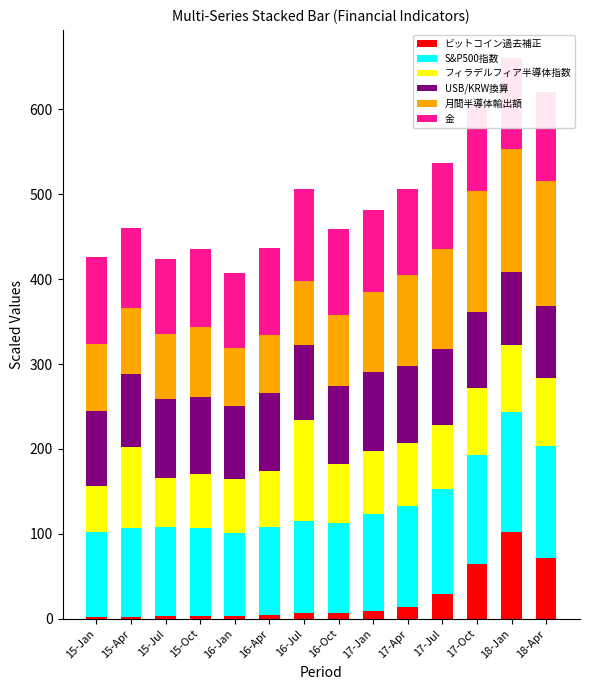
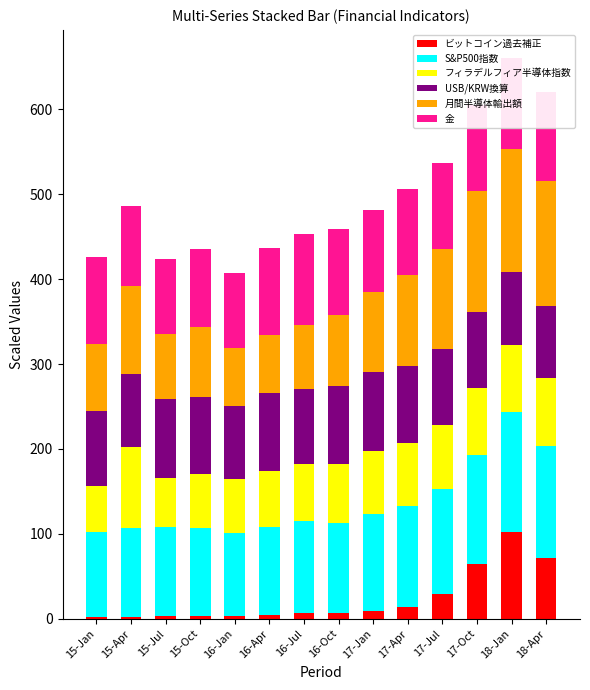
  {
    "ビットコイン過去補正": {
      "15-Oct": 0,
      "16-Jan": 0,
      "16-Apr": 0,
      "16-Jul": 10,
      "16-Oct": 10,
      "17-Jan": 10,
      "17-Apr": 10,
      "17-Jul": 30,
      "17-Oct": 60,
      "18-Jan": 100,
      "18-Apr": 70
    },
    "S&P500指数": {
      "15-Jan": 100,
      "15-Apr": 100,
      "15-Jul": 110,
      "15-Oct": 100,
      "16-Jan": 100,
      "16-Apr": 100,
      "16-Jul": 110,
      "16-Oct": 110,
      "17-Jan": 110,
      "17-Apr": 120,
      "17-Jul": 120,
      "17-Oct": 130,
      "18-Jan": 140,
      "18-Apr": 130
    },
    "フィラデルフィア半導体指数": {
      "15-Jan": 60,
      "15-Apr": 100,
      "15-Jul": 60,
      "15-Oct": 60,
      "16-Jan": 60,
      "16-Apr": 70,
-     "16-Jul": 120,
+     "16-Jul": 70,
      "16-Oct": 70,
      "17-Jan": 70,
      "17-Apr": 70,
      "17-Jul": 80,
      "17-Oct": 80,
      "18-Jan": 80,
      "18-Apr": 80
    },
    "USB/KRW換算": {
      "15-Jan": 90,
      "15-Apr": 90,
      "15-Jul": 90,
      "15-Oct": 90,
      "16-Jan": 90,
      "16-Apr": 90,
      "16-Jul": 90,
      "16-Oct": 90,
      "17-Jan": 90,
      "17-Apr": 90,
      "17-Jul": 90,
      "17-Oct": 90,
      "18-Jan": 90,
      "18-Apr": 90
    },
    "月間半導体輸出額": {
      "15-Jan": 80,
-     "15-Apr": 80,
+     "15-Apr": 100,
      "15-Jul": 80,
      "15-Oct": 80,
      "16-Jan": 70,
      "16-Apr": 70,
      "16-Jul": 80,
      "16-Oct": 80,
      "17-Jan": 90,
      "17-Apr": 110,
      "17-Jul": 120,
      "17-Oct": 140,
      "18-Jan": 150,
      "18-Apr": 150
    },
    "金": {
      "15-Jan": 100,
      "15-Apr": 90,
      "15-Jul": 90,
      "15-Oct": 90,
      "16-Jan": 90,
      "16-Apr": 100,
      "16-Jul": 110,
      "16-Oct": 100,
      "17-Jan": 100,
      "17-Apr": 100,
      "17-Jul": 100
    }
  }
